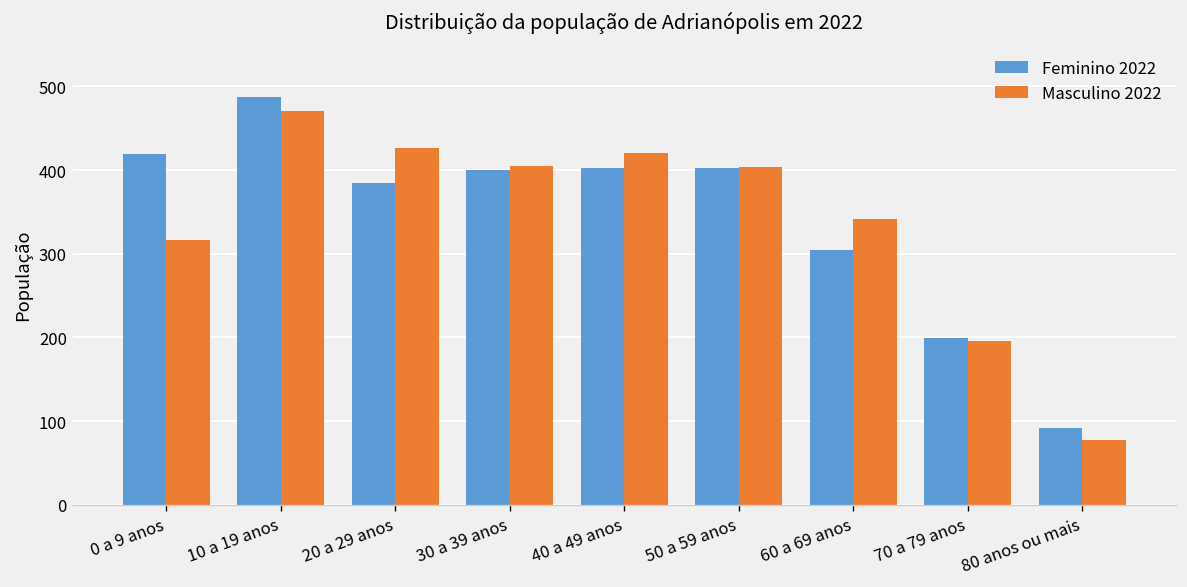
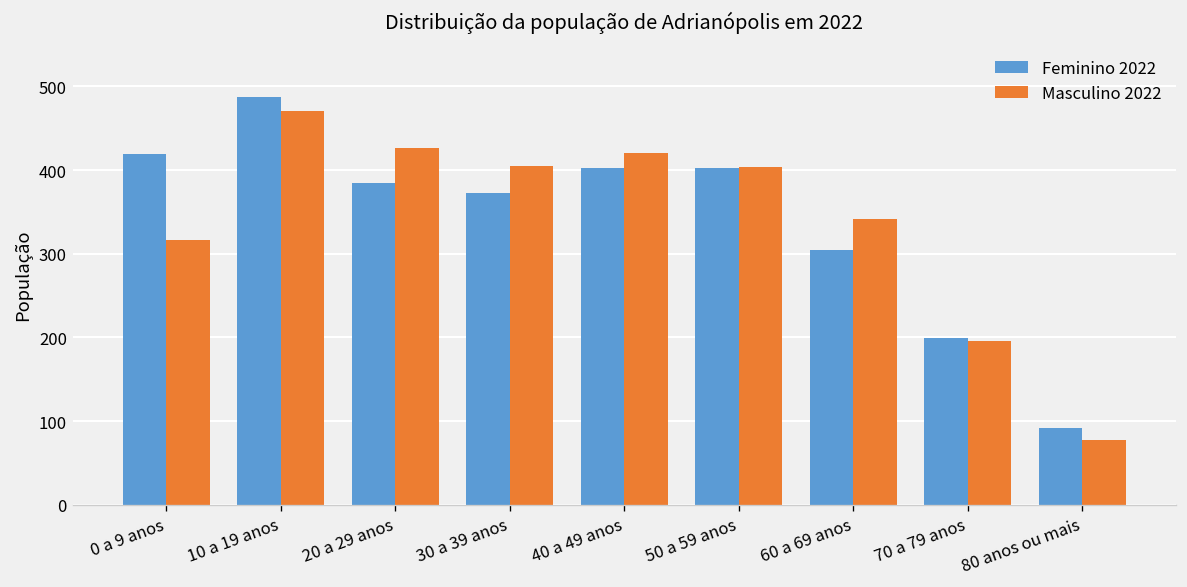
  {
    "Feminino 2022": {
      "0 a 9 anos": 420,
      "10 a 19 anos": 490,
      "20 a 29 anos": 380,
-     "30 a 39 anos": 400,
+     "30 a 39 anos": 370,
      "40 a 49 anos": 400,
      "50 a 59 anos": 400,
      "60 a 69 anos": 310,
      "70 a 79 anos": 200,
      "80 anos ou mais": 90
    },
    "Masculino 2022": {
      "0 a 9 anos": 320,
      "10 a 19 anos": 470,
      "20 a 29 anos": 430,
      "30 a 39 anos": 410,
      "40 a 49 anos": 420,
      "50 a 59 anos": 400,
      "60 a 69 anos": 340,
      "70 a 79 anos": 200,
      "80 anos ou mais": 80
    }
  }
